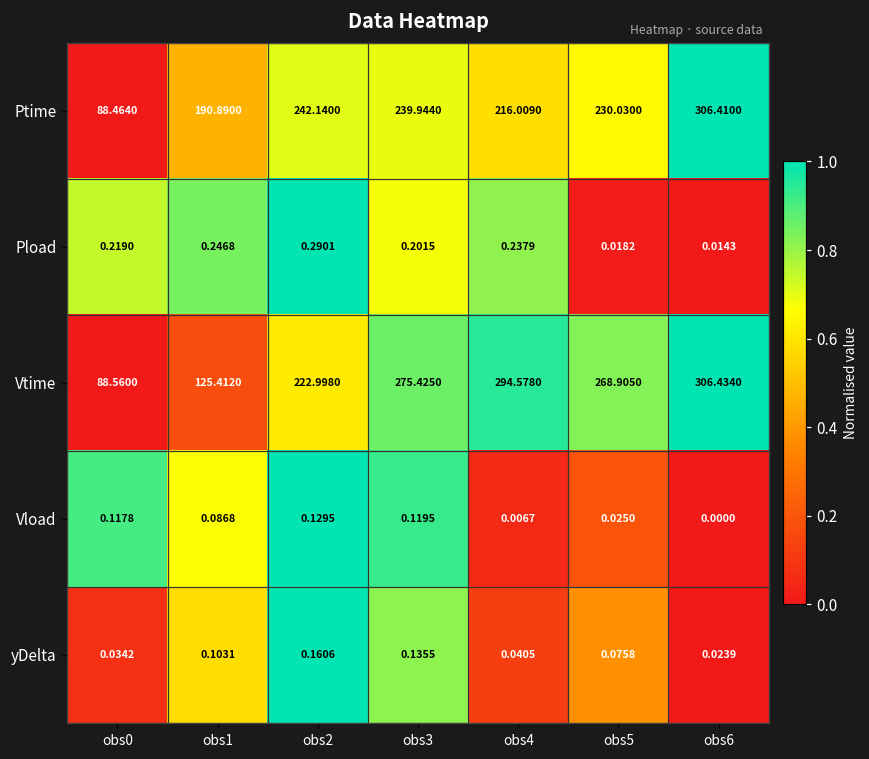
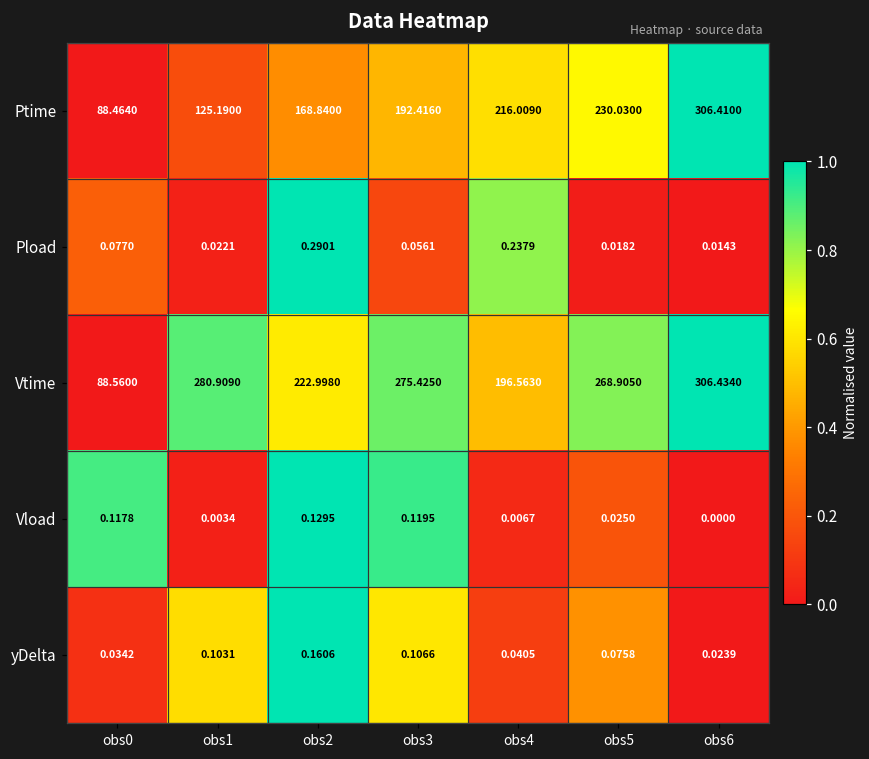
  {
    "Ptime": {
      "obs0": 88.4640,
-     "obs1": 190.8900,
-     "obs2": 242.1400,
-     "obs3": 239.9440,
+     "obs1": 125.1900,
+     "obs2": 168.8400,
+     "obs3": 192.4160,
      "obs4": 216.0090,
      "obs5": 230.0300,
      "obs6": 306.4100
    },
    "Pload": {
-     "obs0": 0.2190,
-     "obs1": 0.2468,
+     "obs0": 0.0770,
+     "obs1": 0.0221,
      "obs2": 0.2901,
-     "obs3": 0.2015,
+     "obs3": 0.0561,
      "obs4": 0.2379,
      "obs5": 0.0182,
      "obs6": 0.0143
    },
    "Vtime": {
      "obs0": 88.5600,
-     "obs1": 125.4120,
+     "obs1": 280.9090,
      "obs2": 222.9980,
      "obs3": 275.4250,
-     "obs4": 294.5780,
+     "obs4": 196.5630,
      "obs5": 268.9050,
      "obs6": 306.4340
    },
    "Vload": {
      "obs0": 0.1178,
-     "obs1": 0.0868,
+     "obs1": 0.0034,
      "obs2": 0.1295,
      "obs3": 0.1195,
      "obs4": 0.0067,
      "obs5": 0.0250,
      "obs6": 0.0000
    },
    "yDelta": {
      "obs0": 0.0342,
      "obs1": 0.1031,
      "obs2": 0.1606,
-     "obs3": 0.1355,
+     "obs3": 0.1066,
      "obs4": 0.0405,
      "obs5": 0.0758,
      "obs6": 0.0239
    }
  }
